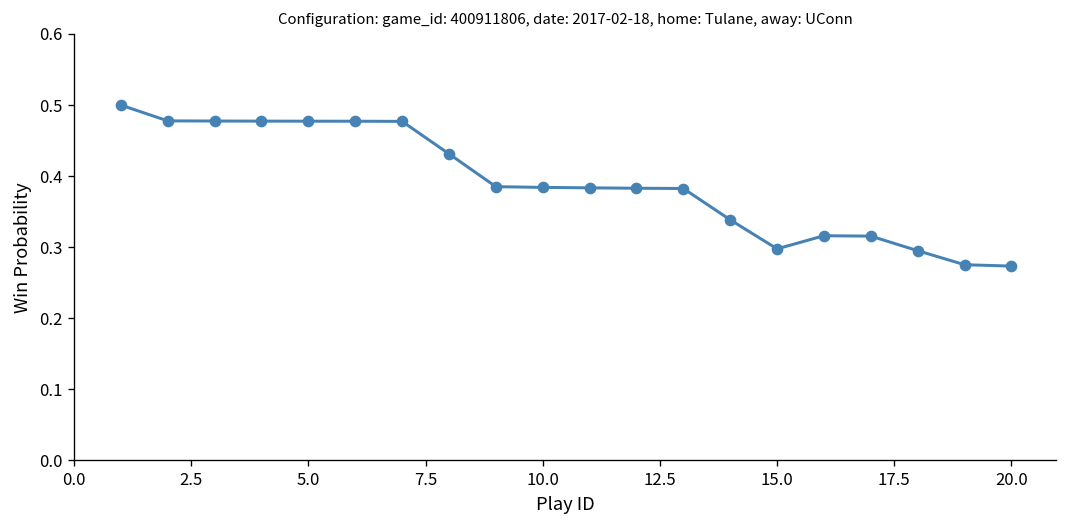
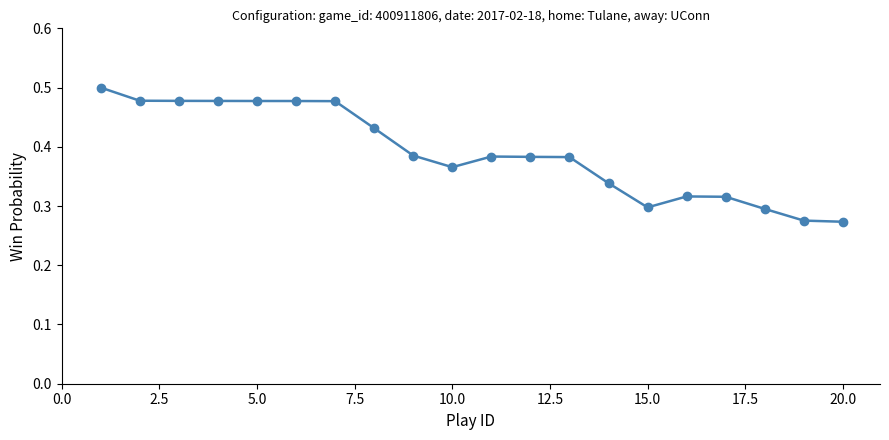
  {
    "5.0": 0.48,
-   "10.0": 0.38,
+   "10.0": 0.37,
    "15.0": 0.30,
    "20.0": 0.27
  }
